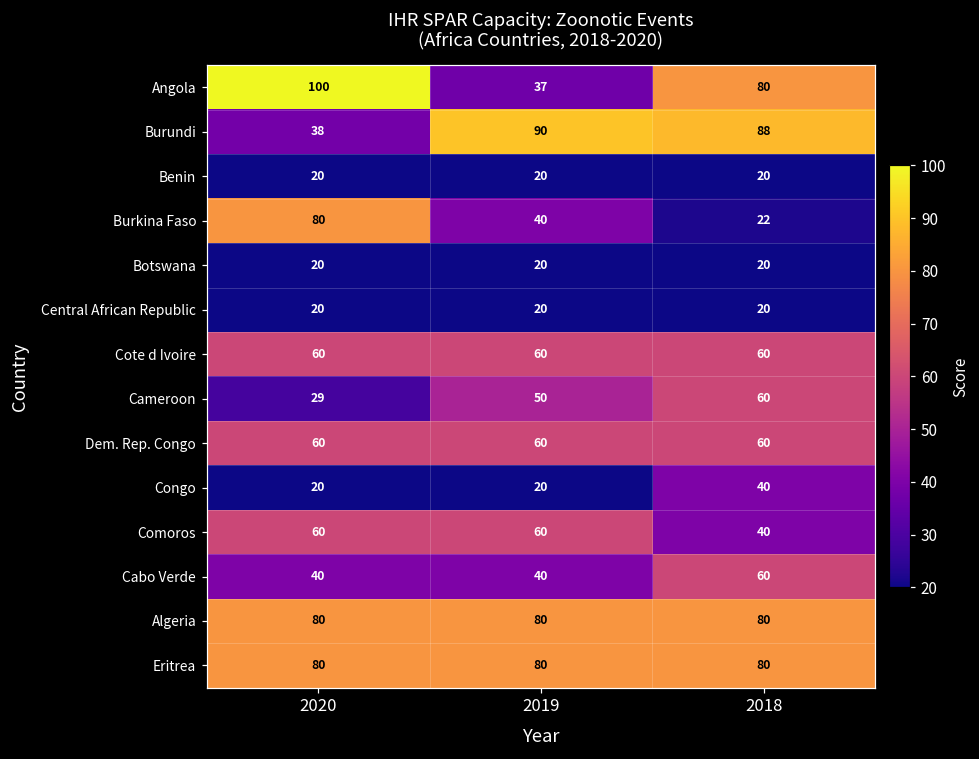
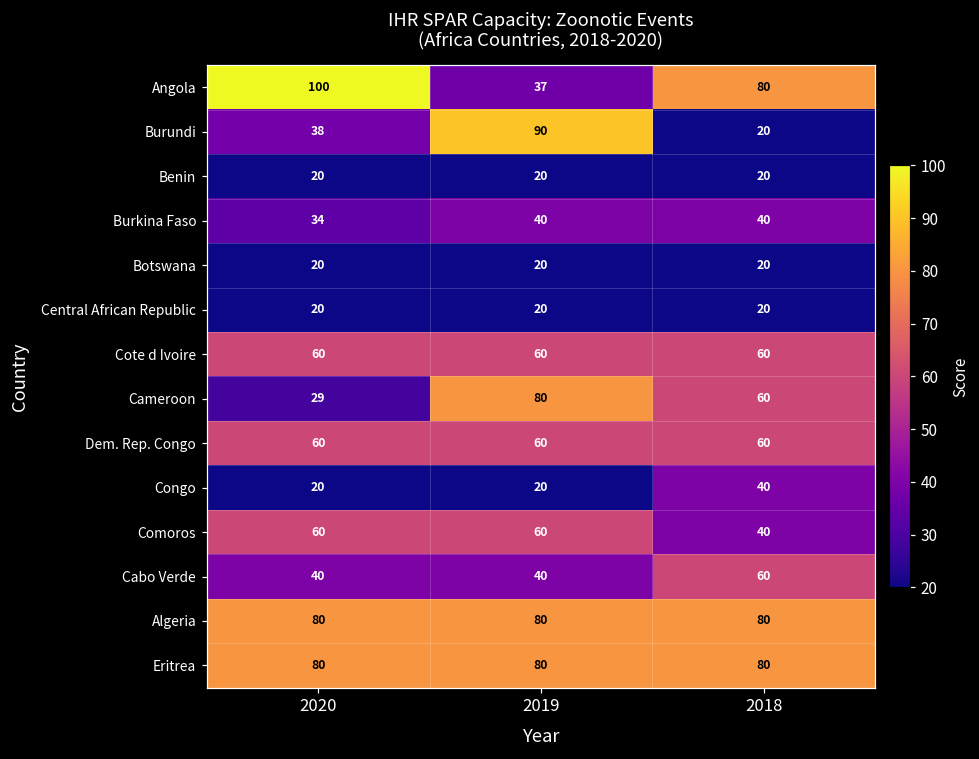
  {
    "Angola": {
      "2020": 100,
      "2019": 37,
      "2018": 80
    },
    "Burundi": {
      "2020": 38,
      "2019": 90,
-     "2018": 88
+     "2018": 20
    },
    "Benin": {
      "2020": 20,
      "2019": 20,
      "2018": 20
    },
    "Burkina Faso": {
-     "2020": 80,
+     "2020": 34,
      "2019": 40,
-     "2018": 22
+     "2018": 40
    },
    "Botswana": {
      "2020": 20,
      "2019": 20,
      "2018": 20
    },
    "Central African Republic": {
      "2020": 20,
      "2019": 20,
      "2018": 20
    },
    "Cote d Ivoire": {
      "2020": 60,
      "2019": 60,
      "2018": 60
    },
    "Cameroon": {
      "2020": 29,
-     "2019": 50,
+     "2019": 80,
      "2018": 60
    },
    "Dem. Rep. Congo": {
      "2020": 60,
      "2019": 60,
      "2018": 60
    },
    "Congo": {
      "2020": 20,
      "2019": 20,
      "2018": 40
    },
    "Comoros": {
      "2020": 60,
      "2019": 60,
      "2018": 40
    },
    "Cabo Verde": {
      "2020": 40,
      "2019": 40,
      "2018": 60
    },
    "Algeria": {
      "2020": 80,
      "2019": 80,
      "2018": 80
    },
    "Eritrea": {
      "2020": 80,
      "2019": 80,
      "2018": 80
    }
  }
